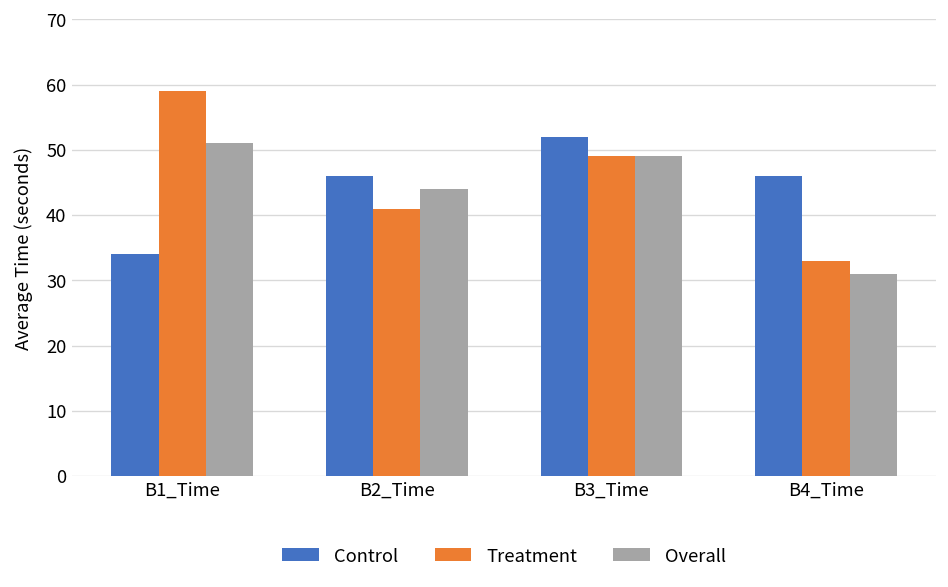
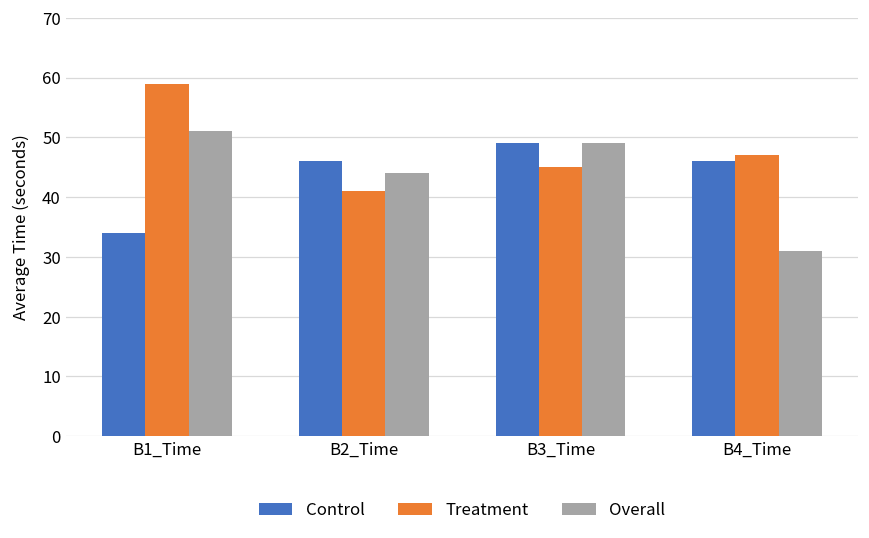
  {
    "Control": {
      "B1_Time": 34,
      "B2_Time": 46,
-     "B3_Time": 52,
+     "B3_Time": 49,
      "B4_Time": 46
    },
    "Treatment": {
      "B1_Time": 59,
      "B2_Time": 41,
-     "B3_Time": 49,
-     "B4_Time": 33
+     "B3_Time": 45,
+     "B4_Time": 47
    },
    "Overall": {
      "B1_Time": 51,
      "B2_Time": 44,
      "B3_Time": 49,
      "B4_Time": 31
    }
  }
